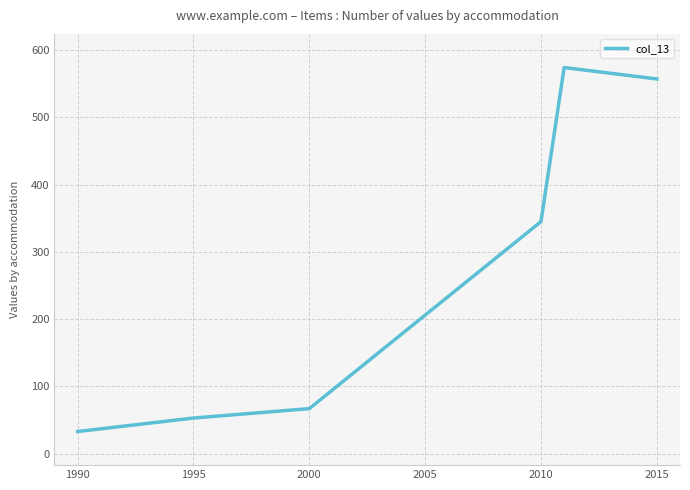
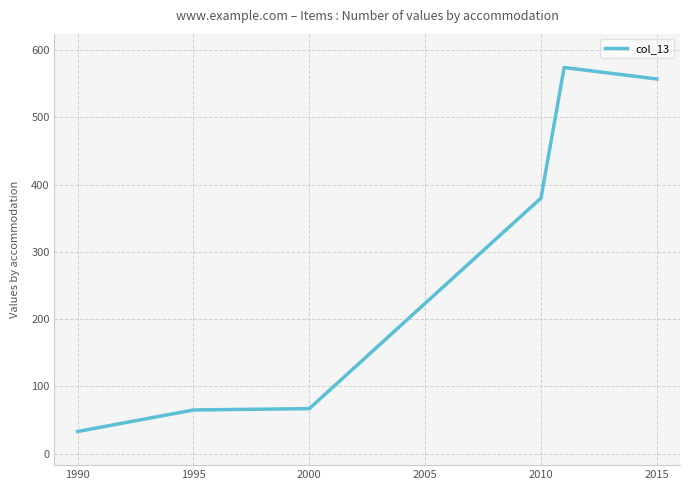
  {
    "1990": 30,
-   "1995": 50,
+   "1995": 70,
    "2000": 70,
-   "2010": 350,
+   "2010": 380,
    "2015": 560
  }
